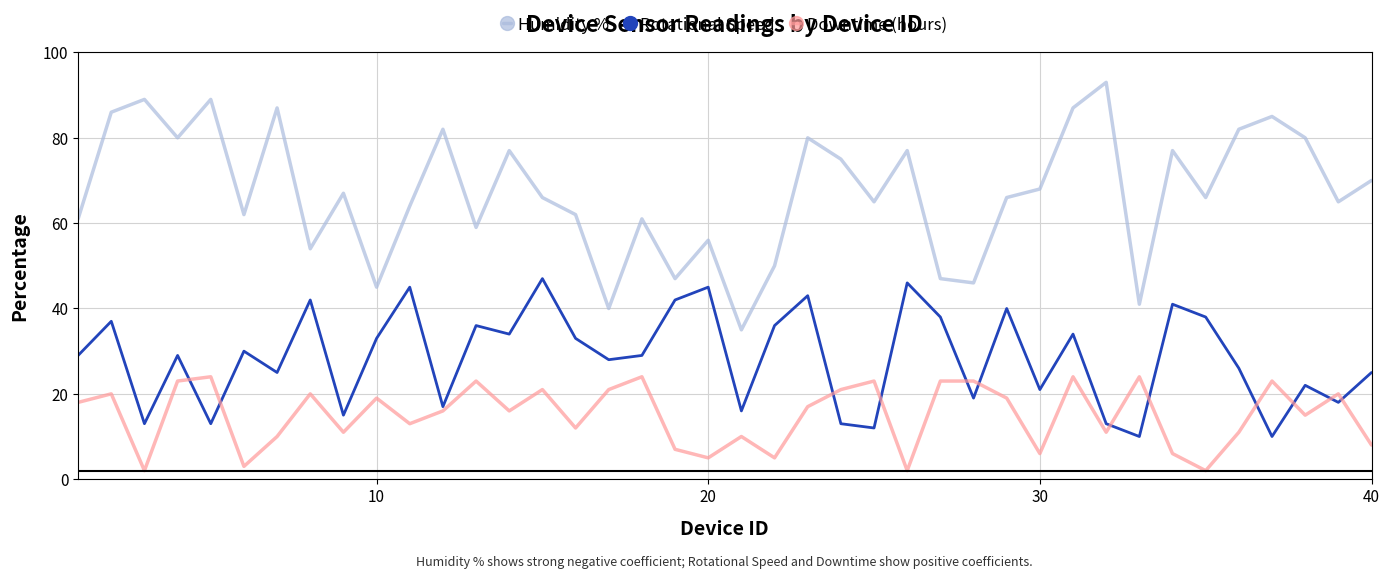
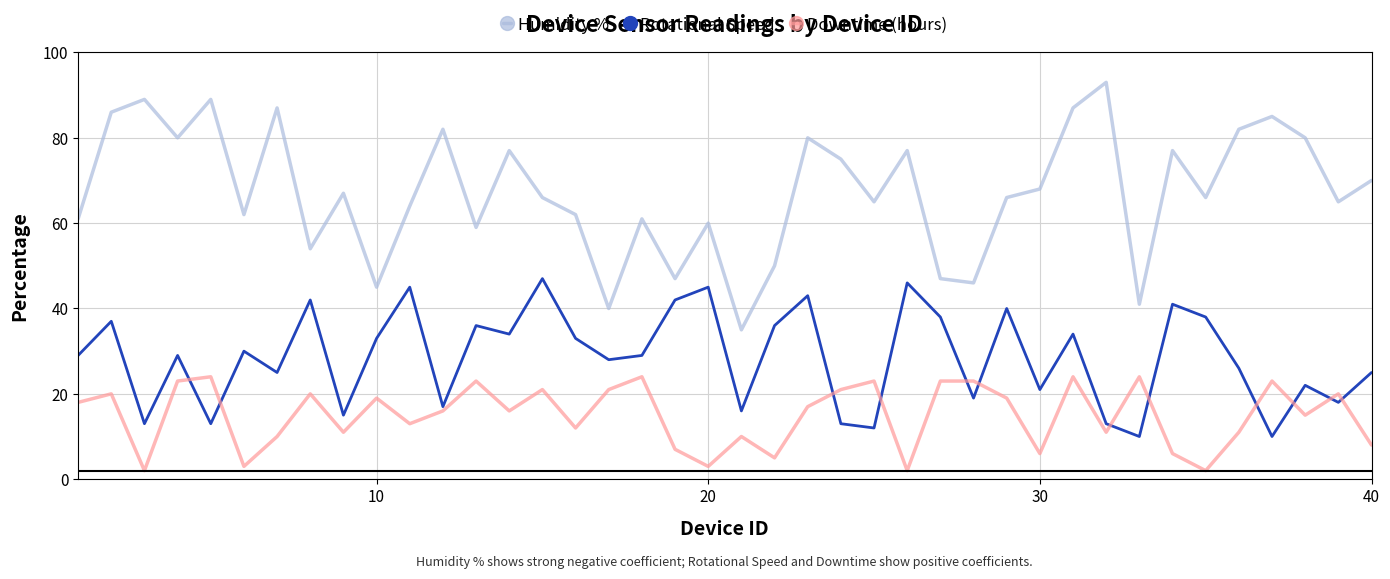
  {
    "Humidity %": {
      "10": 45,
-     "20": 56,
+     "20": 60,
      "30": 68,
      "40": 70
    },
    "Rotational Speed": {
      "10": 33,
      "20": 45,
      "30": 21,
      "40": 25
    },
    "Downtime (hours)": {
      "10": 19,
-     "20": 5,
+     "20": 3,
      "30": 6,
      "40": 8
    }
  }
